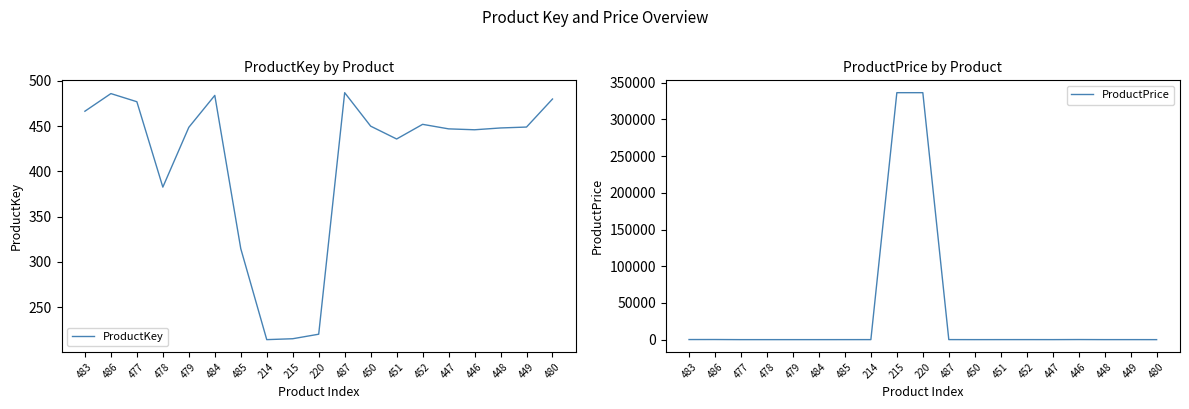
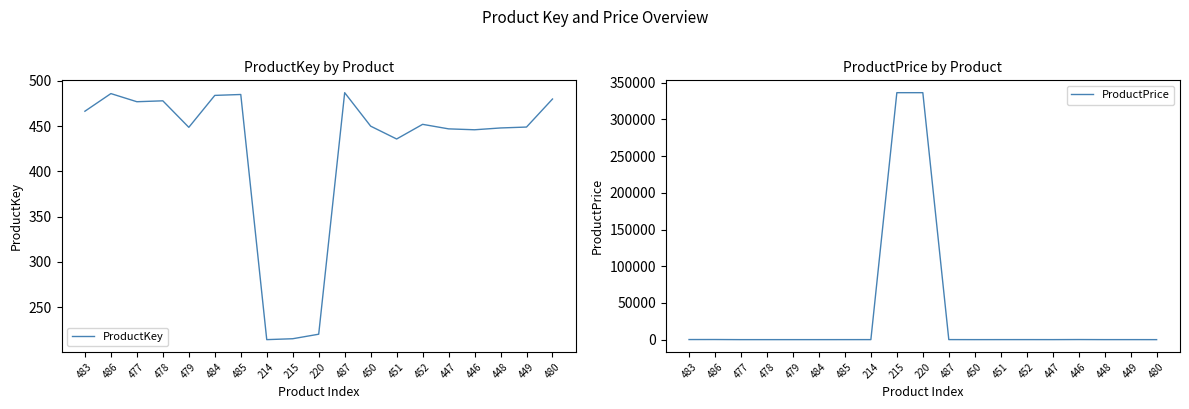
  {
    "ProductKey by Product": {
      "483": 470,
      "486": 490,
      "477": 480,
-     "478": 380,
+     "478": 480,
      "479": 450,
      "484": 480,
-     "485": 310,
+     "485": 490,
      "214": 210,
      "215": 220,
      "220": 220,
      "487": 490,
      "450": 450,
      "451": 440,
      "452": 450,
      "447": 450,
      "446": 450,
      "448": 450,
      "449": 450,
      "480": 480
    },
    "ProductPrice by Product": {
      "483": 0,
      "486": 0,
      "477": 0,
      "478": 0,
      "479": 0,
      "484": 0,
      "485": 0,
      "214": 0,
      "215": 340000,
      "220": 340000,
      "487": 0,
      "450": 0,
      "451": 0,
      "452": 0,
      "447": 0,
      "446": 0,
      "448": 0,
      "449": 0,
      "480": 0
    }
  }
